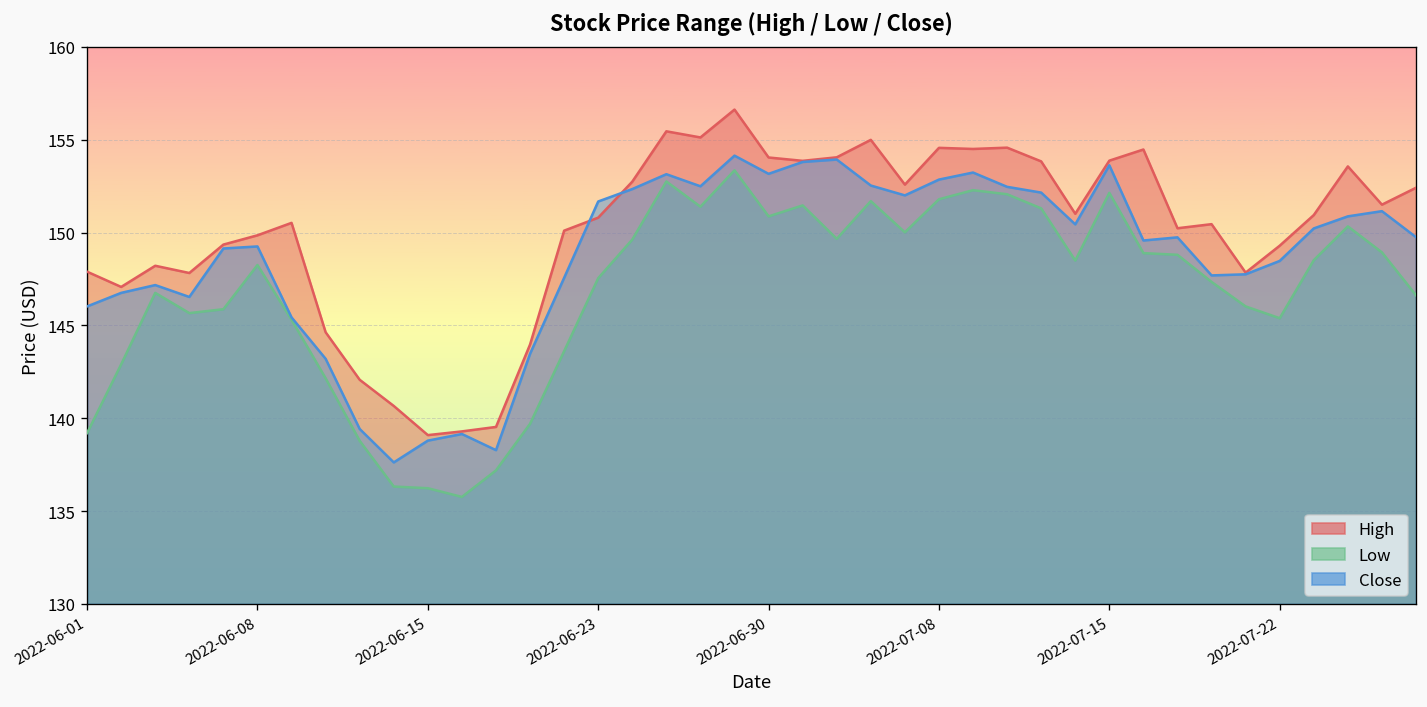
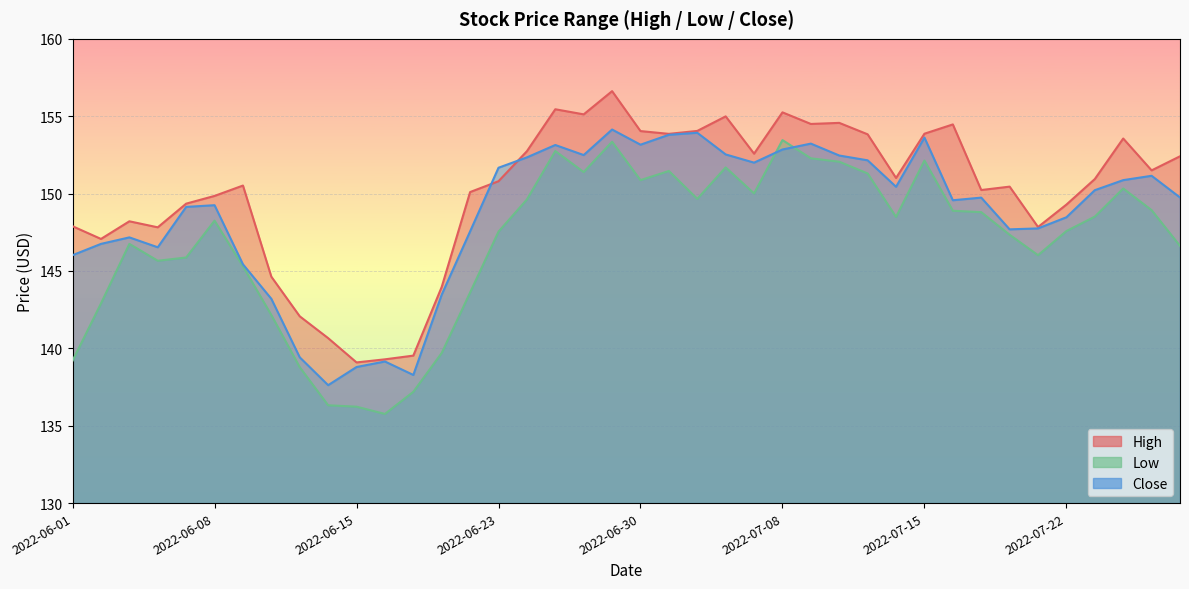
  {
    "High": {
      "2022-06-01": 147.9,
      "2022-06-08": 149.9,
      "2022-06-15": 139.1,
      "2022-06-23": 150.8,
      "2022-06-30": 154.0,
-     "2022-07-08": 154.6,
+     "2022-07-08": 155.3,
      "2022-07-15": 153.9,
      "2022-07-22": 149.3
    },
    "Low": {
      "2022-06-01": 139.2,
      "2022-06-08": 148.3,
      "2022-06-15": 136.2,
      "2022-06-23": 147.5,
      "2022-06-30": 150.9,
-     "2022-07-08": 151.8,
+     "2022-07-08": 153.5,
      "2022-07-15": 152.1,
-     "2022-07-22": 145.4
+     "2022-07-22": 147.6
    },
    "Close": {
      "2022-06-01": 146.0,
      "2022-06-08": 149.3,
      "2022-06-15": 138.8,
      "2022-06-23": 151.7,
      "2022-06-30": 153.2,
      "2022-07-08": 152.9,
      "2022-07-15": 153.6,
      "2022-07-22": 148.5
    }
  }
